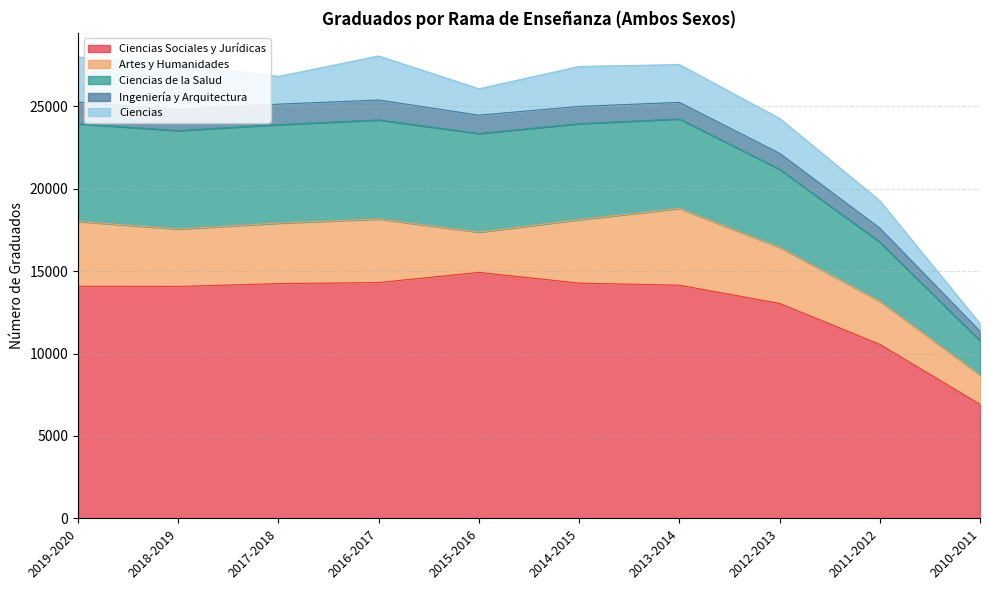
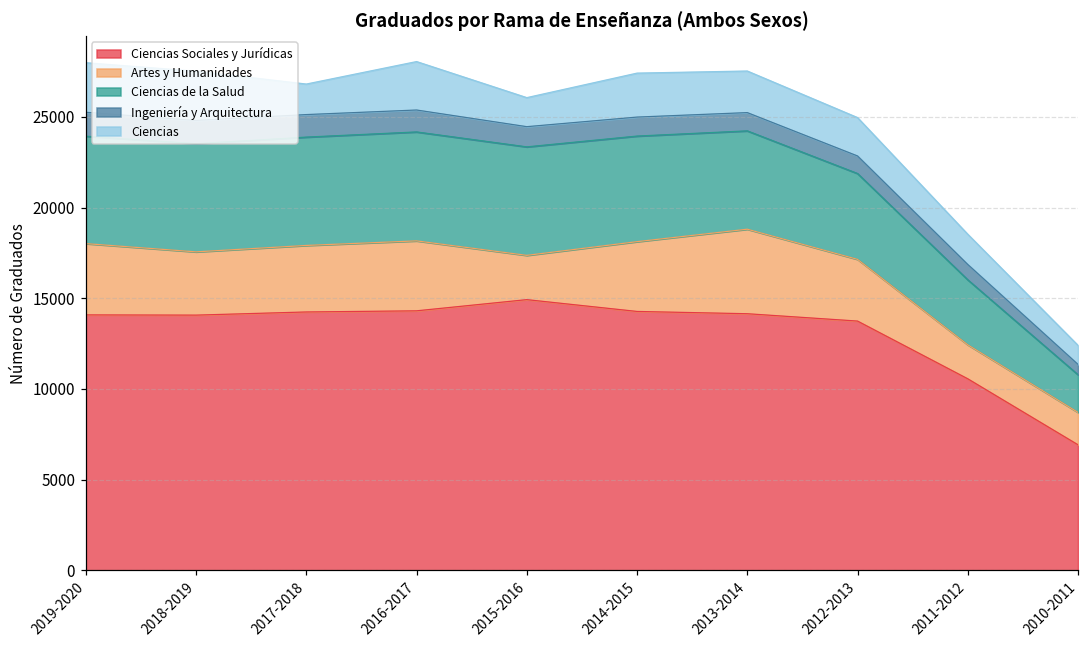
  {
    "Ciencias Sociales y Jurídicas": {
      "2019-2020": 14100,
      "2018-2019": 14100,
      "2017-2018": 14200,
      "2016-2017": 14300,
      "2015-2016": 14900,
      "2014-2015": 14300,
      "2013-2014": 14100,
-     "2012-2013": 13000,
+     "2012-2013": 13700,
      "2011-2012": 10600,
      "2010-2011": 6900
    },
    "Artes y Humanidades": {
      "2019-2020": 3900,
      "2018-2019": 3500,
      "2017-2018": 3700,
      "2016-2017": 3900,
      "2015-2016": 2400,
      "2014-2015": 3800,
      "2013-2014": 4700,
      "2012-2013": 3400,
-     "2011-2012": 2600,
+     "2011-2012": 1900,
      "2010-2011": 1800
    },
    "Ciencias": {
      "2019-2020": 2700,
      "2017-2018": 1700,
      "2016-2017": 2700,
      "2015-2016": 1600,
      "2014-2015": 2400,
      "2013-2014": 2300,
      "2012-2013": 2100,
      "2011-2012": 1700,
-     "2010-2011": 500
+     "2010-2011": 1100
    }
  }
